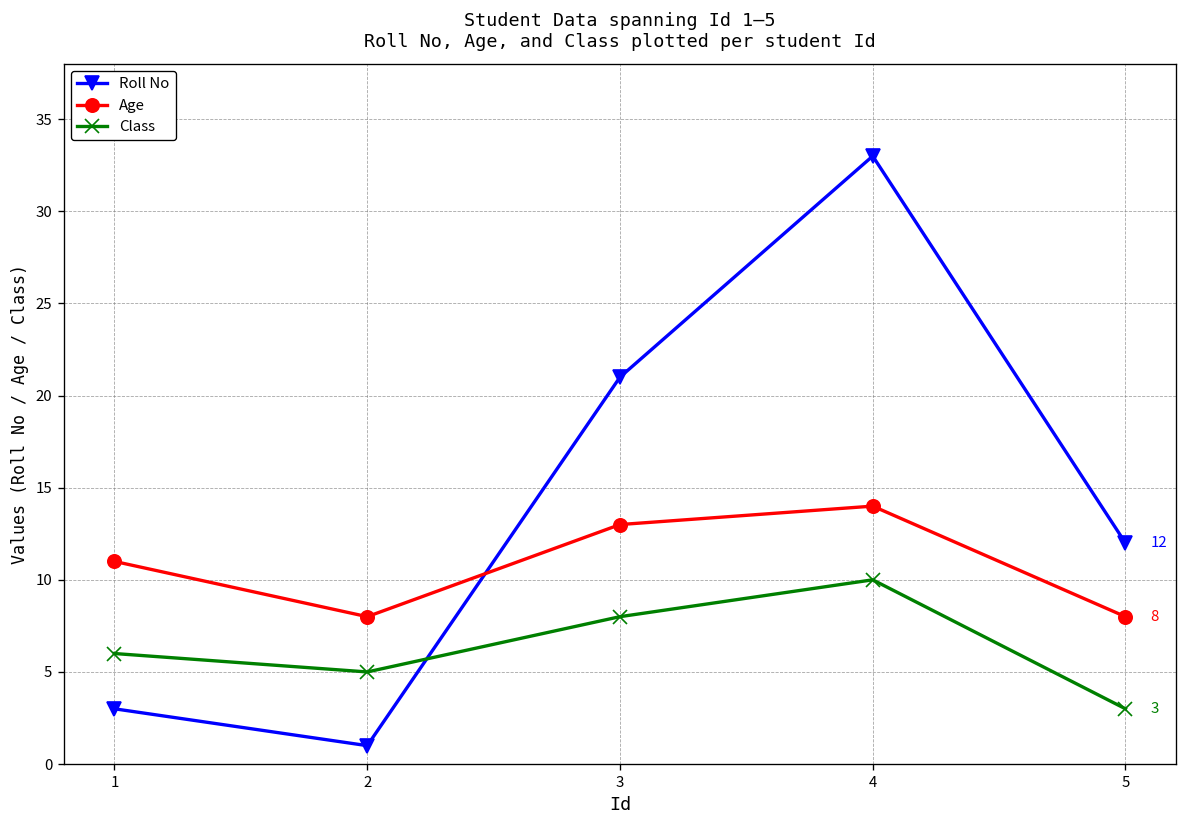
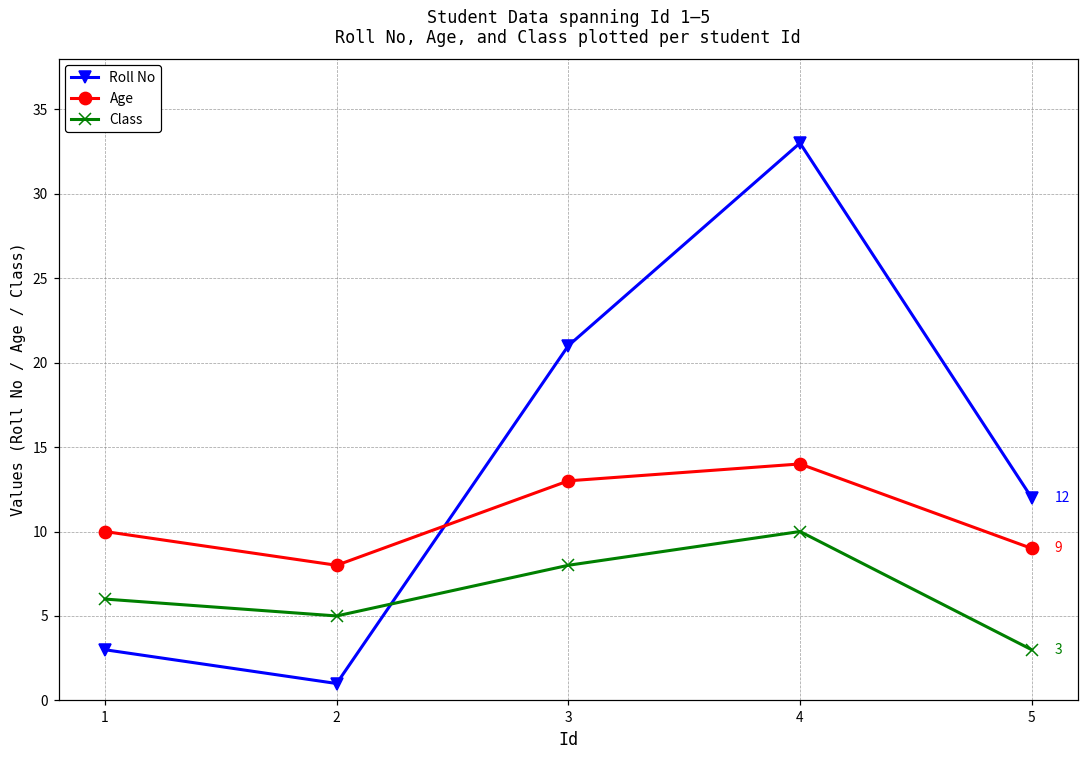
  {
    "Roll No": {
      "5": 12
    },
    "Age": {
-     "1": 11,
-     "5": 8
+     "1": 10,
+     "5": 9
    },
    "Class": {
      "5": 3
    }
  }
